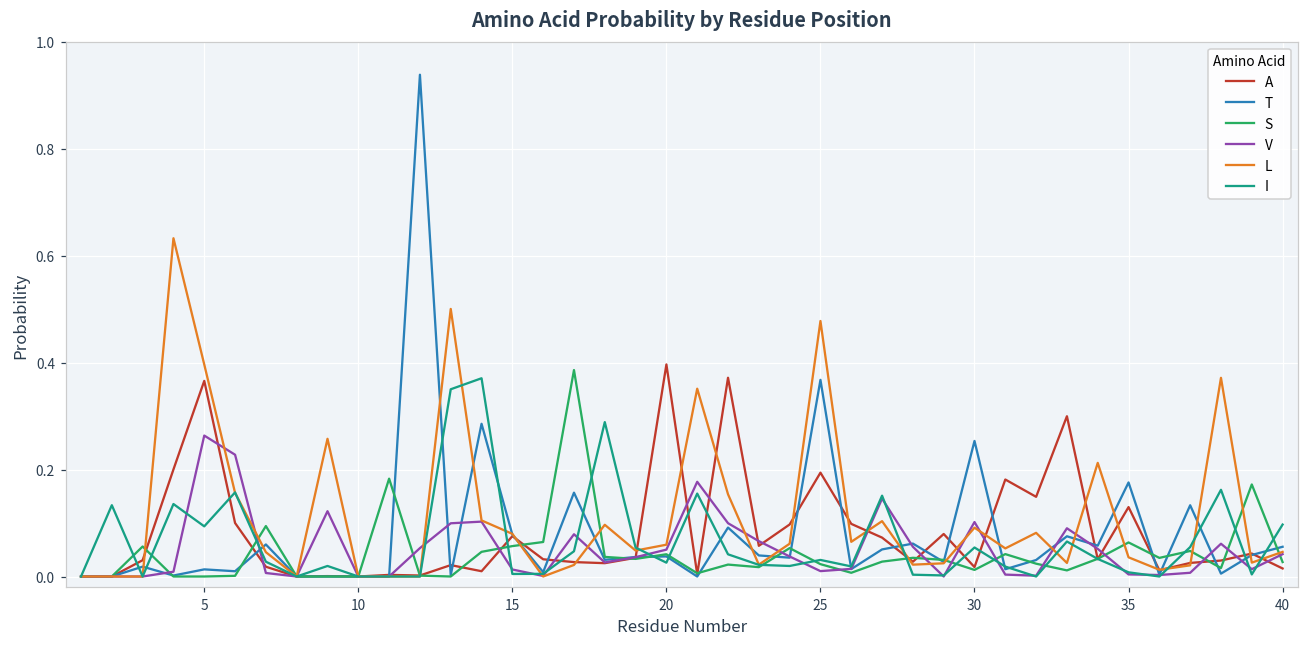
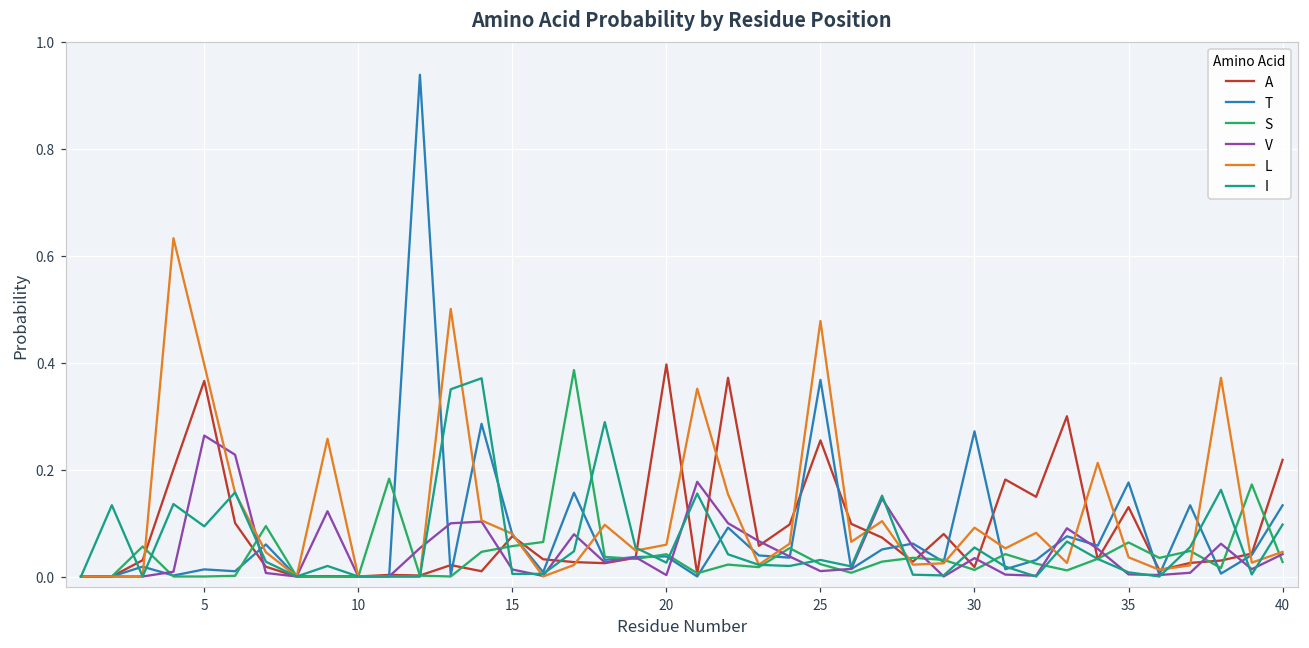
  {
    "A": {
      "5": 0.37,
      "20": 0.40,
-     "25": 0.19,
+     "25": 0.25,
      "30": 0.02,
      "35": 0.13,
-     "40": 0.02
+     "40": 0.22
    },
    "T": {
      "5": 0.01,
      "25": 0.37,
-     "30": 0.25,
+     "30": 0.27,
      "35": 0.18,
-     "40": 0.06
+     "40": 0.13
    },
    "V": {
      "5": 0.26,
      "15": 0.01,
-     "20": 0.05,
+     "20": 0.00,
      "25": 0.01,
-     "30": 0.10
+     "30": 0.03
    },
    "L": {
      "5": 0.40,
      "20": 0.06,
      "25": 0.48,
      "30": 0.09,
      "35": 0.04
    }
  }
